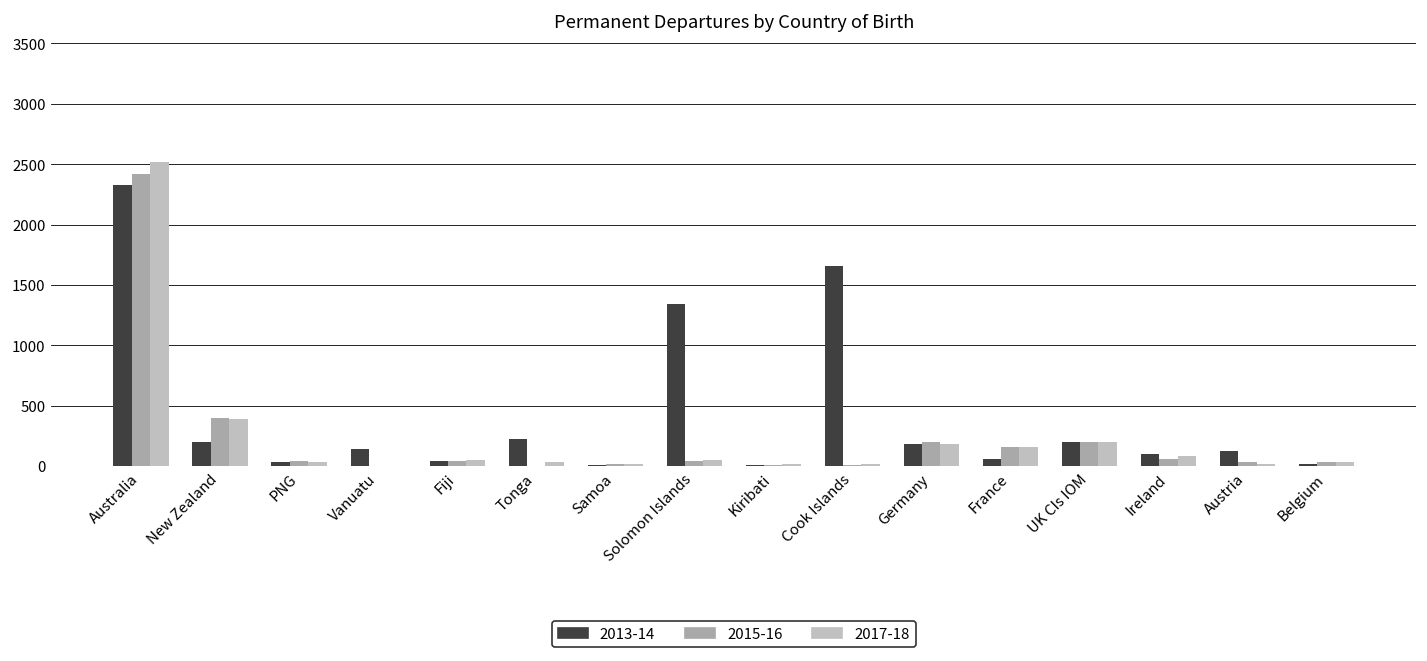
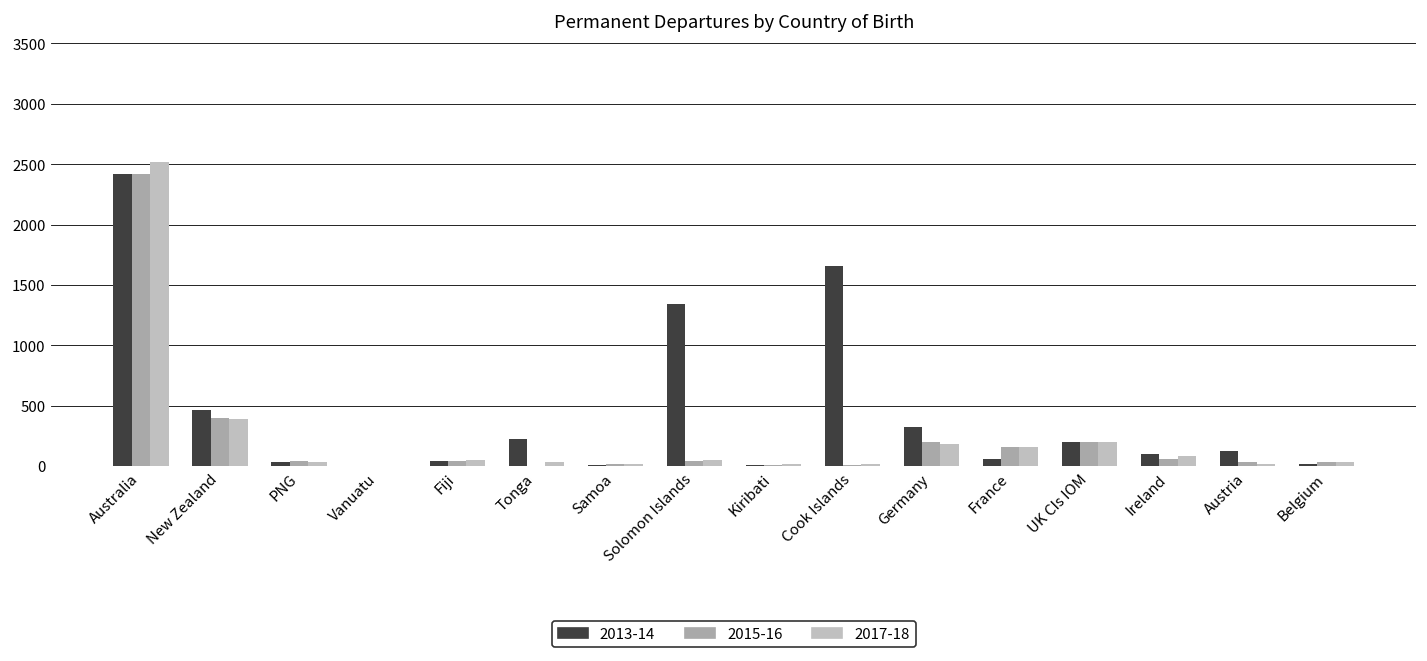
  {
    "2013-14": {
-     "Australia": 2330,
-     "New Zealand": 200,
+     "Australia": 2420,
+     "New Zealand": 460,
      "PNG": 30,
-     "Vanuatu": 140,
+     "Vanuatu": 0,
      "Fiji": 40,
      "Tonga": 220,
      "Solomon Islands": 1340,
      "Cook Islands": 1660,
-     "Germany": 180,
+     "Germany": 320,
      "France": 60,
      "UK CIs IOM": 200,
      "Ireland": 100,
      "Austria": 120
    }
  }
